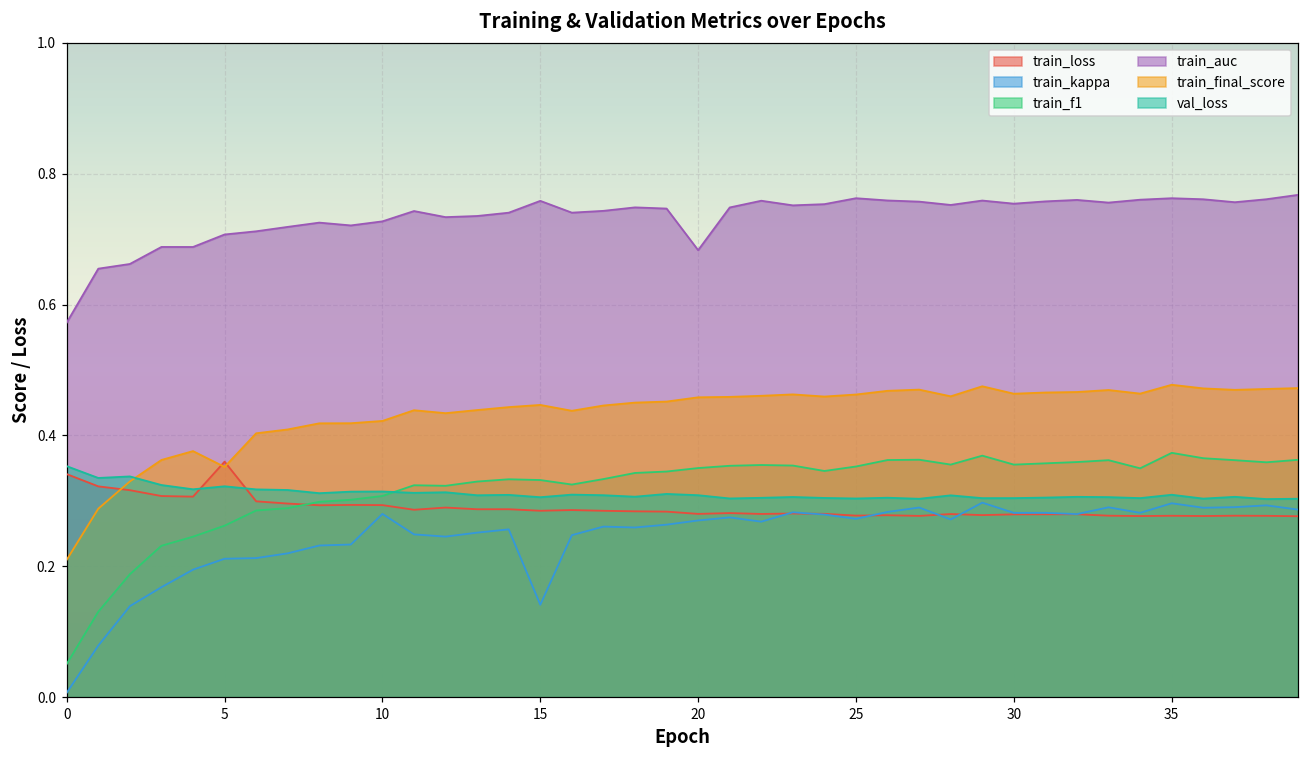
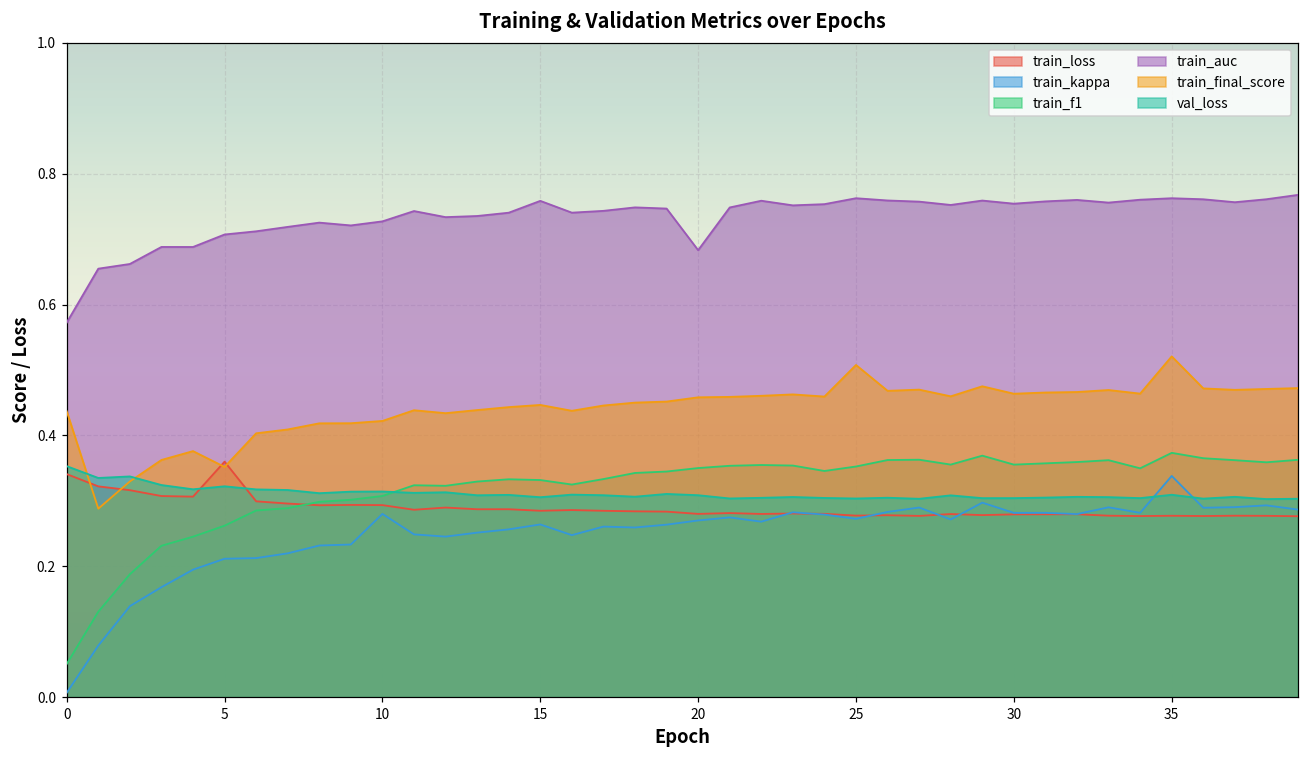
  {
    "train_loss": {
      "0": 0.34,
      "5": 0.36,
      "10": 0.29,
      "15": 0.28,
      "20": 0.28,
      "25": 0.28,
      "35": 0.28
    },
    "train_kappa": {
      "0": 0.01,
      "5": 0.21,
      "10": 0.28,
-     "15": 0.14,
+     "15": 0.26,
      "20": 0.27,
      "25": 0.27,
-     "35": 0.30
+     "35": 0.34
    },
    "train_auc": {
      "0": 0.57,
      "5": 0.71,
      "10": 0.73,
      "15": 0.76,
      "20": 0.68,
      "25": 0.76,
      "30": 0.75,
      "35": 0.76
    },
    "train_final_score": {
-     "0": 0.21,
+     "0": 0.44,
      "5": 0.35,
      "10": 0.42,
      "15": 0.45,
      "20": 0.46,
-     "25": 0.46,
+     "25": 0.51,
      "30": 0.46,
-     "35": 0.48
+     "35": 0.52
    }
  }
